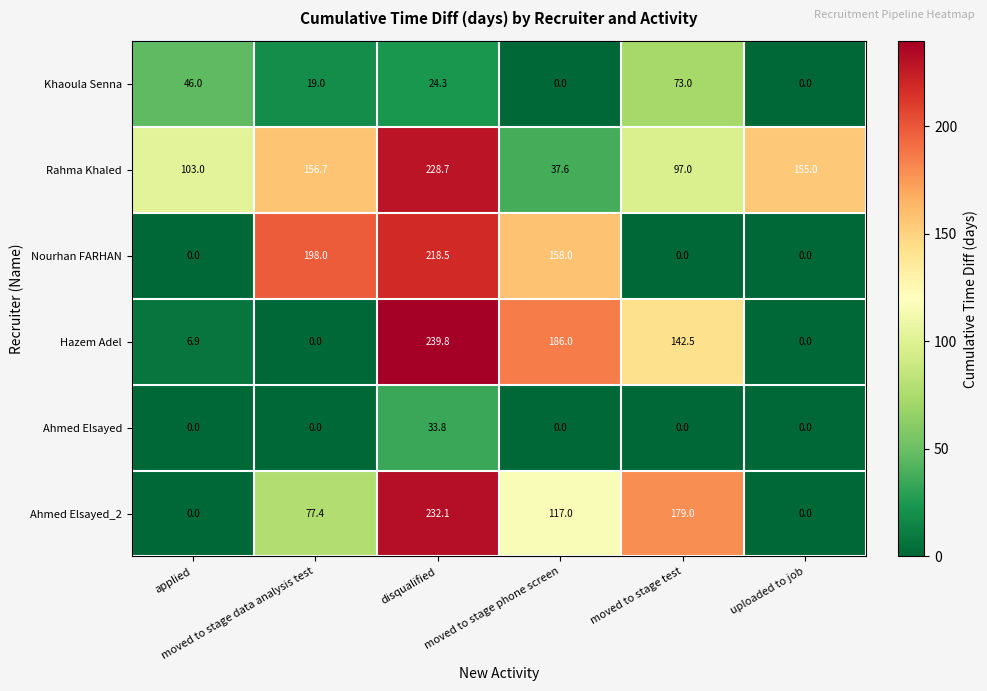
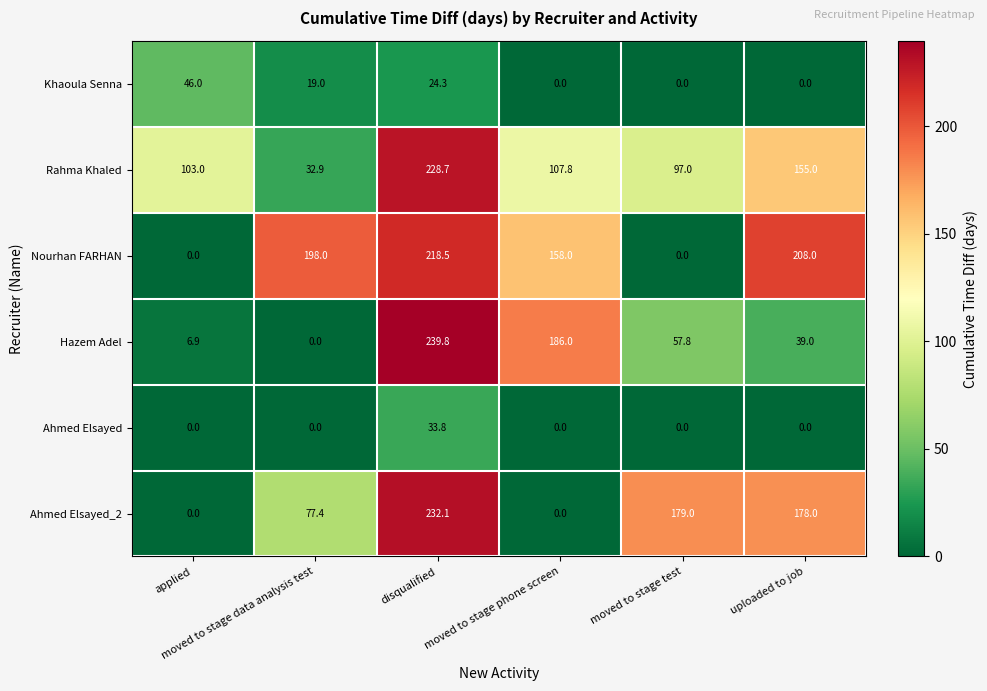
  {
    "Khaoula Senna": {
      "applied": 46.0,
      "moved to stage data analysis test": 19.0,
      "disqualified": 24.3,
      "moved to stage phone screen": 0.0,
-     "moved to stage test": 73.0,
+     "moved to stage test": 0.0,
      "uploaded to job": 0.0
    },
    "Rahma Khaled": {
      "applied": 103.0,
-     "moved to stage data analysis test": 156.7,
+     "moved to stage data analysis test": 32.9,
      "disqualified": 228.7,
-     "moved to stage phone screen": 37.6,
+     "moved to stage phone screen": 107.8,
      "moved to stage test": 97.0,
      "uploaded to job": 155.0
    },
    "Nourhan FARHAN": {
      "applied": 0.0,
      "moved to stage data analysis test": 198.0,
      "disqualified": 218.5,
      "moved to stage phone screen": 158.0,
      "moved to stage test": 0.0,
-     "uploaded to job": 0.0
+     "uploaded to job": 208.0
    },
    "Hazem Adel": {
      "applied": 6.9,
      "moved to stage data analysis test": 0.0,
      "disqualified": 239.8,
      "moved to stage phone screen": 186.0,
-     "moved to stage test": 142.5,
-     "uploaded to job": 0.0
+     "moved to stage test": 57.8,
+     "uploaded to job": 39.0
    },
    "Ahmed Elsayed": {
      "applied": 0.0,
      "moved to stage data analysis test": 0.0,
      "disqualified": 33.8,
      "moved to stage phone screen": 0.0,
      "moved to stage test": 0.0,
      "uploaded to job": 0.0
    },
    "Ahmed Elsayed_2": {
      "applied": 0.0,
      "moved to stage data analysis test": 77.4,
      "disqualified": 232.1,
-     "moved to stage phone screen": 117.0,
+     "moved to stage phone screen": 0.0,
      "moved to stage test": 179.0,
-     "uploaded to job": 0.0
+     "uploaded to job": 178.0
    }
  }
